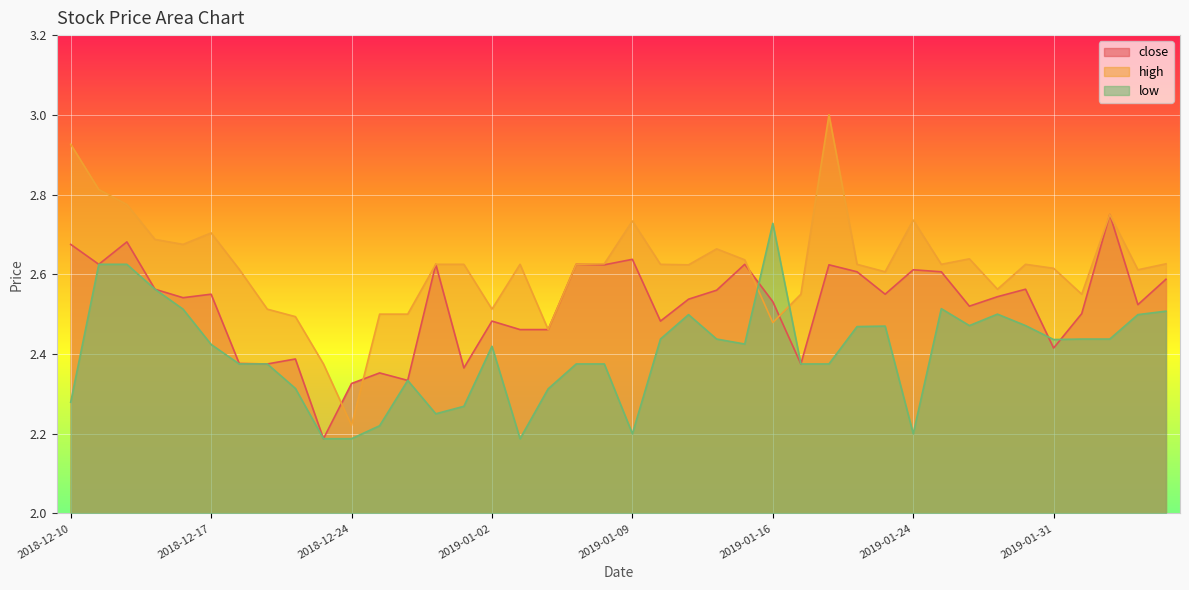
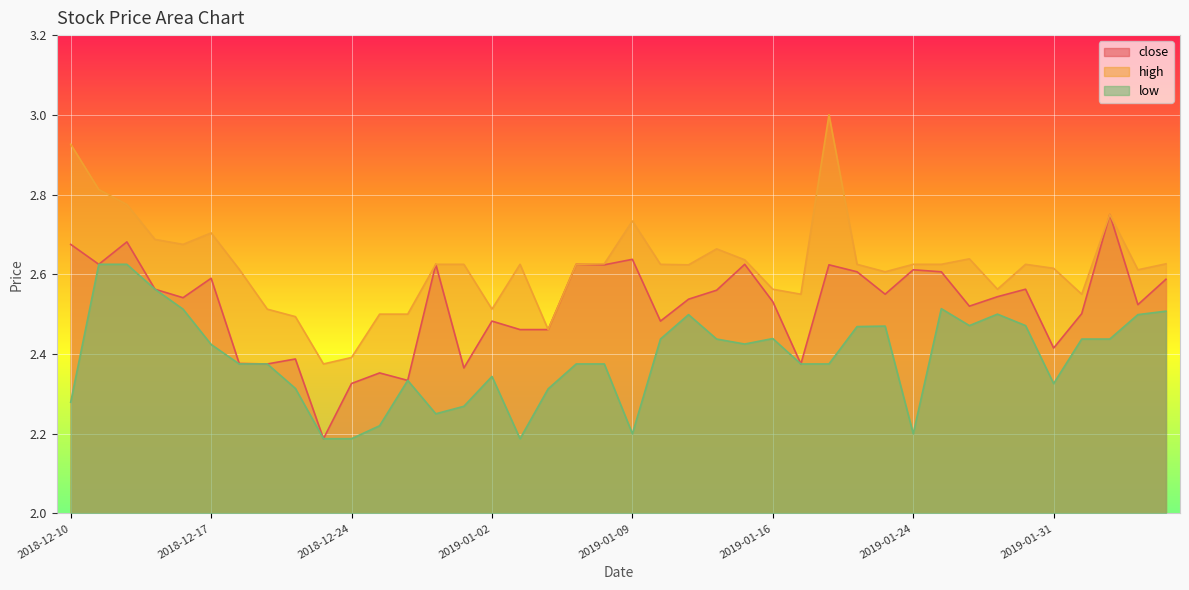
  {
    "close": {
      "2018-12-10": 2.68,
-     "2018-12-17": 2.55,
+     "2018-12-17": 2.59,
      "2018-12-24": 2.33,
      "2019-01-02": 2.48,
      "2019-01-09": 2.64,
      "2019-01-16": 2.53,
      "2019-01-24": 2.61,
      "2019-01-31": 2.41
    },
    "high": {
      "2018-12-10": 2.93,
      "2018-12-17": 2.70,
-     "2018-12-24": 2.22,
+     "2018-12-24": 2.39,
      "2019-01-02": 2.51,
      "2019-01-09": 2.73,
-     "2019-01-16": 2.48,
-     "2019-01-24": 2.74,
+     "2019-01-16": 2.56,
+     "2019-01-24": 2.63,
      "2019-01-31": 2.62
    },
    "low": {
      "2018-12-10": 2.28,
      "2018-12-17": 2.42,
      "2018-12-24": 2.19,
-     "2019-01-02": 2.42,
+     "2019-01-02": 2.34,
      "2019-01-09": 2.20,
-     "2019-01-16": 2.73,
+     "2019-01-16": 2.44,
      "2019-01-24": 2.20,
-     "2019-01-31": 2.44
+     "2019-01-31": 2.33
    }
  }
